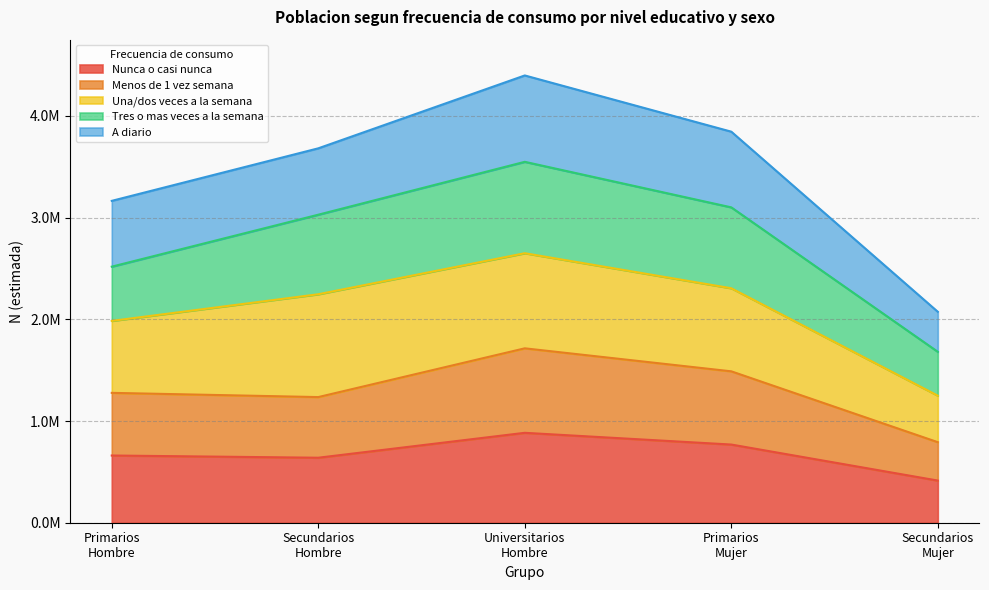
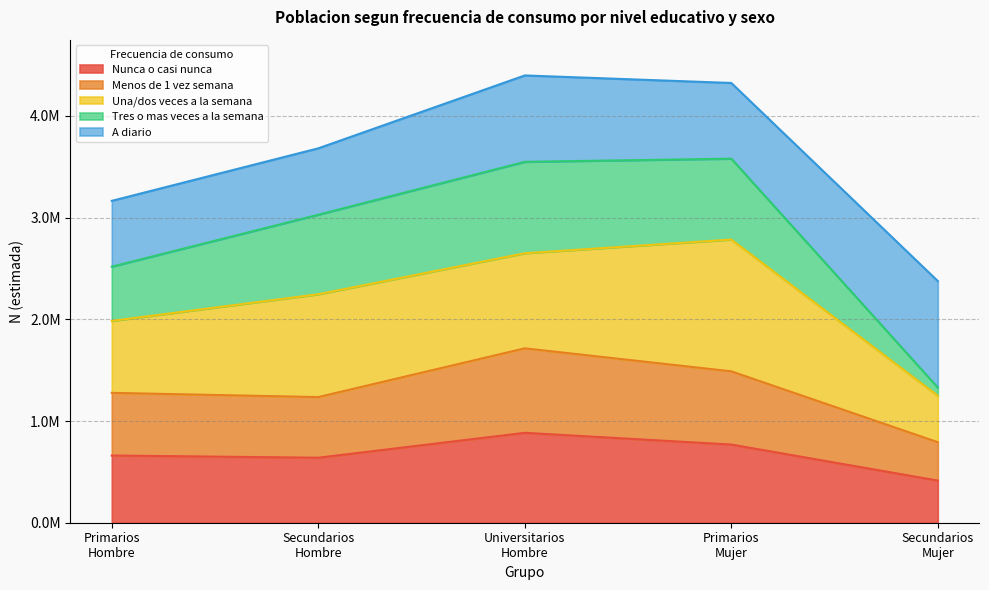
  {
    "Una/dos veces a la semana": {
      "Primarios Hombre": 710000,
      "Secundarios Hombre": 1010000,
      "Universitarios Hombre": 940000,
-     "Primarios Mujer": 820000,
+     "Primarios Mujer": 1300000,
      "Secundarios Mujer": 460000
    },
    "Tres o mas veces a la semana": {
      "Primarios Hombre": 530000,
      "Secundarios Hombre": 780000,
      "Universitarios Hombre": 900000,
      "Primarios Mujer": 800000,
-     "Secundarios Mujer": 430000
+     "Secundarios Mujer": 80000
    },
    "A diario": {
      "Primarios Hombre": 650000,
      "Secundarios Hombre": 650000,
      "Universitarios Hombre": 850000,
      "Primarios Mujer": 740000,
-     "Secundarios Mujer": 390000
+     "Secundarios Mujer": 1050000
    }
  }
